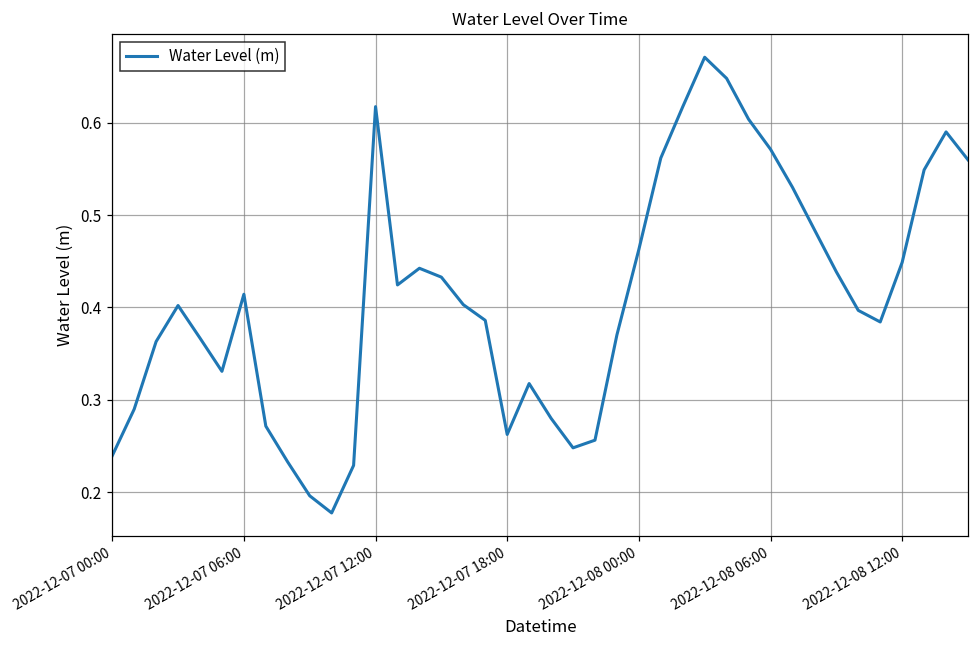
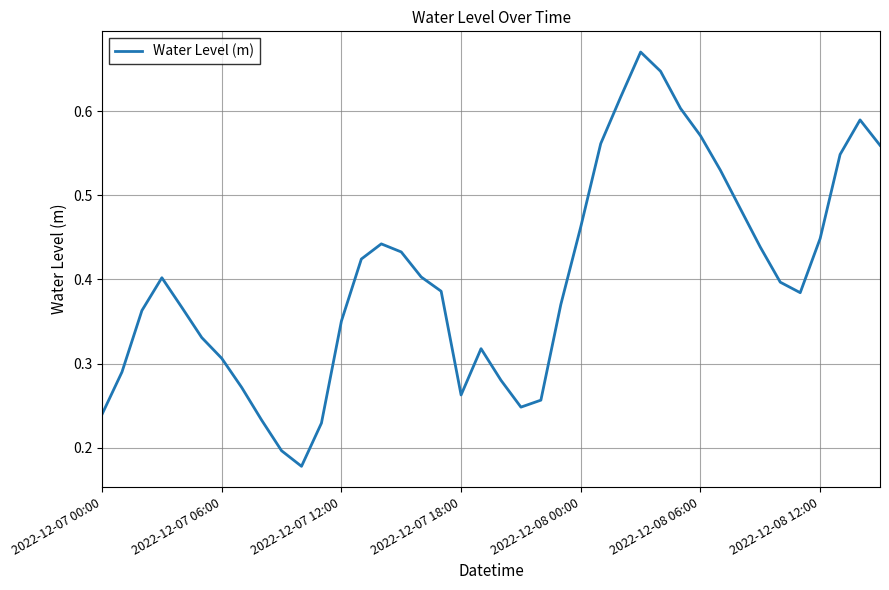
  {
    "2022-12-07 00:00": 0.24,
-   "2022-12-07 06:00": 0.41,
-   "2022-12-07 12:00": 0.62,
+   "2022-12-07 06:00": 0.31,
+   "2022-12-07 12:00": 0.35,
    "2022-12-07 18:00": 0.26,
    "2022-12-08 00:00": 0.46,
    "2022-12-08 06:00": 0.57,
    "2022-12-08 12:00": 0.45
  }
